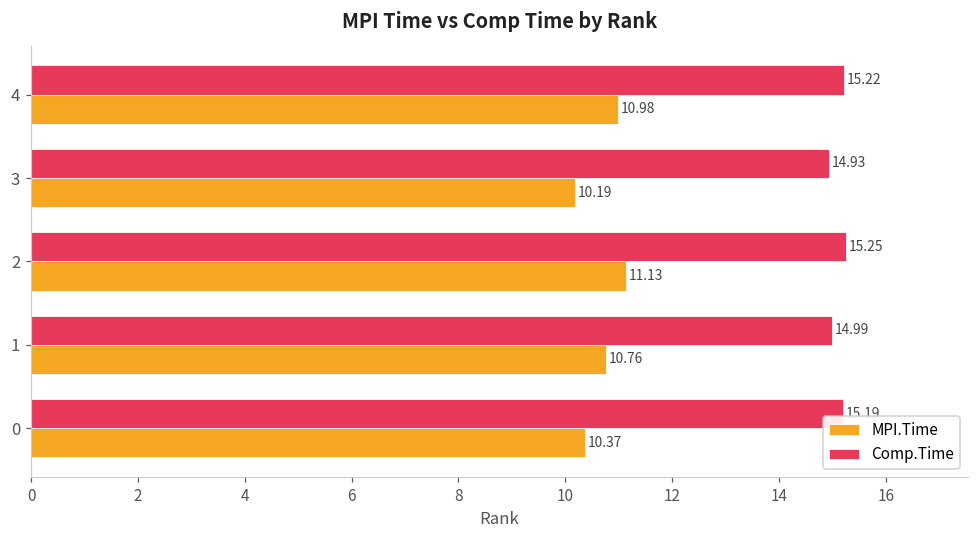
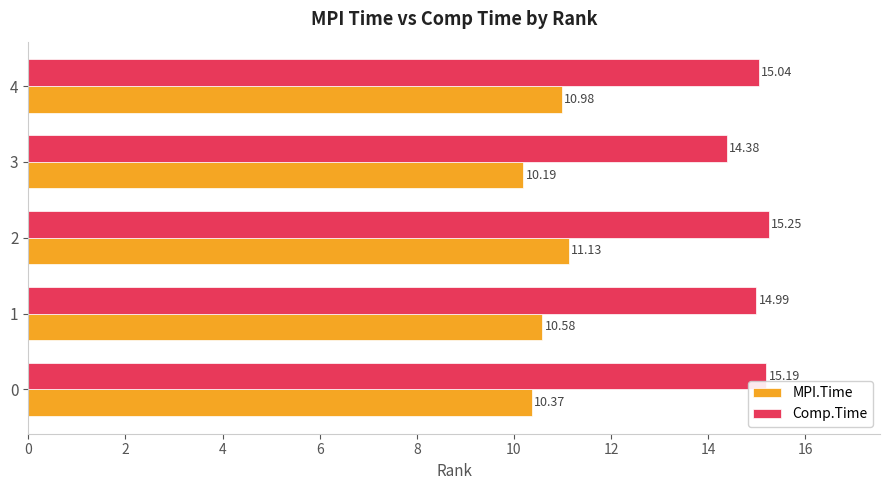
  {
    "MPI.Time": {
      "4": 10.98,
      "3": 10.19,
      "2": 11.13,
-     "1": 10.76,
+     "1": 10.58,
      "0": 10.37
    },
    "Comp.Time": {
-     "4": 15.22,
-     "3": 14.93,
+     "4": 15.04,
+     "3": 14.38,
      "2": 15.25,
      "1": 14.99
    }
  }
